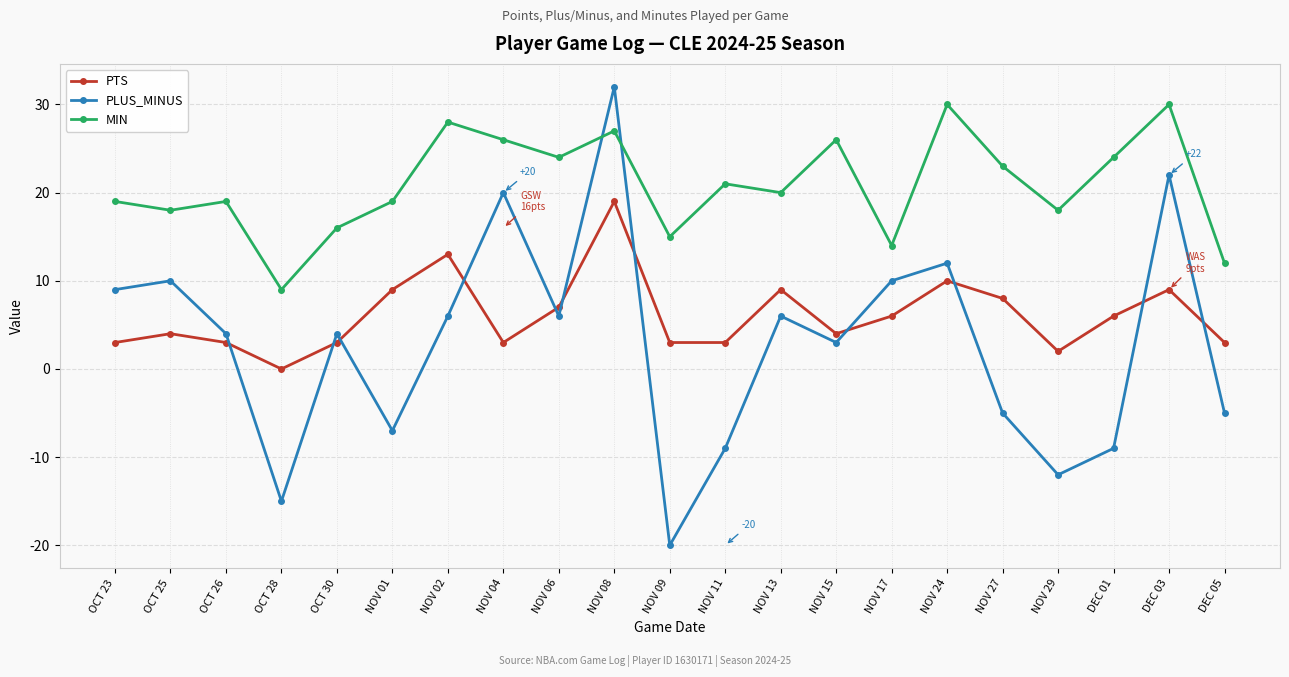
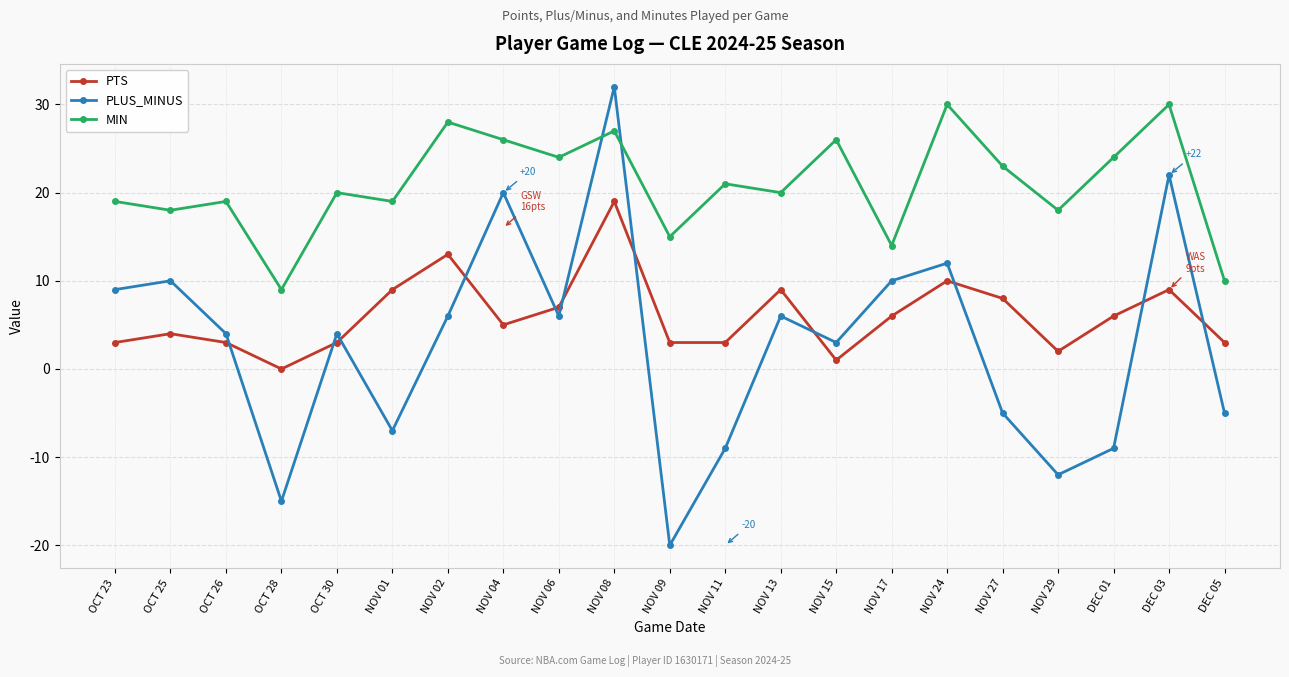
  {
    "PTS": {
      "OCT 23": "3",
      "OCT 25": "4",
      "OCT 26": "3",
      "OCT 28": "0",
      "OCT 30": "3",
      "NOV 01": "9",
      "NOV 02": "13",
-     "NOV 04": "3",
+     "NOV 04": "5",
      "NOV 06": "7",
      "NOV 08": "19",
      "NOV 09": "3",
      "NOV 11": "3",
      "NOV 13": "9",
-     "NOV 15": "4",
+     "NOV 15": "1",
      "NOV 17": "6",
      "NOV 24": "10",
      "NOV 27": "8",
      "NOV 29": "2",
      "DEC 01": "6",
      "DEC 05": "3"
    },
    "PLUS_MINUS": {
      "NOV 04": "+20",
      "DEC 03": "+22"
    },
    "MIN": {
      "OCT 23": "19",
      "OCT 25": "18",
      "OCT 26": "19",
      "OCT 28": "9",
-     "OCT 30": "16",
+     "OCT 30": "20",
      "NOV 01": "19",
      "NOV 02": "28",
      "NOV 04": "26",
      "NOV 06": "24",
      "NOV 08": "27",
      "NOV 09": "15",
      "NOV 11": "21",
      "NOV 13": "20",
      "NOV 15": "26",
      "NOV 17": "14",
      "NOV 24": "30",
      "NOV 27": "23",
      "NOV 29": "18",
      "DEC 01": "24",
      "DEC 03": "30",
-     "DEC 05": "12"
+     "DEC 05": "10"
    }
  }
